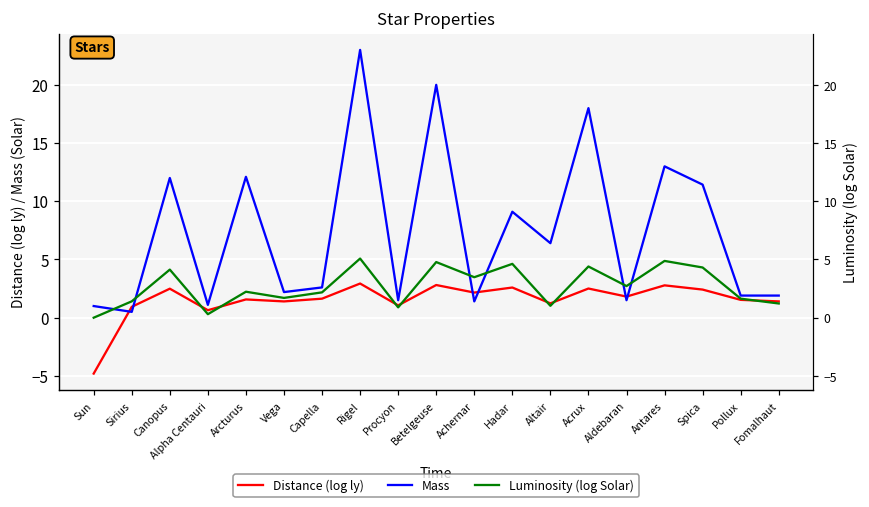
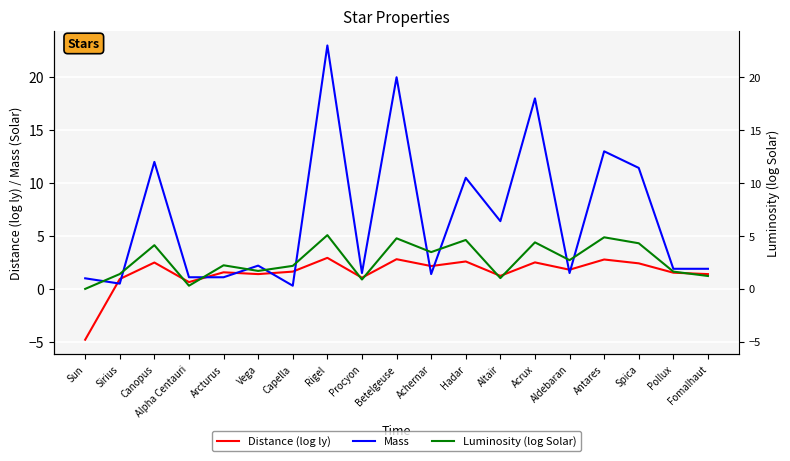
  {
    "Distance (log ly)": {
      "Sun": -4.8,
      "Sirius": 0.9,
      "Canopus": 2.5,
      "Alpha Centauri": 0.6,
      "Arcturus": 1.6,
      "Vega": 1.4,
      "Capella": 1.6,
      "Rigel": 2.9,
      "Betelgeuse": 2.8,
      "Achernar": 2.2,
      "Hadar": 2.6,
      "Acrux": 2.5,
      "Aldebaran": 1.8,
      "Antares": 2.8,
      "Spica": 2.4
    },
    "Mass": {
      "Sun": 1.0,
      "Sirius": 0.5,
      "Canopus": 12.0,
      "Alpha Centauri": 1.1,
-     "Arcturus": 12.1,
+     "Arcturus": 1.1,
      "Vega": 2.2,
-     "Capella": 2.6,
+     "Capella": 0.3,
      "Rigel": 23.0,
      "Procyon": 1.5,
      "Betelgeuse": 20.0,
      "Achernar": 1.4,
-     "Hadar": 9.1,
+     "Hadar": 10.5,
      "Altair": 6.4,
      "Acrux": 18.0,
      "Aldebaran": 1.5,
      "Antares": 13.0,
      "Spica": 11.4,
      "Pollux": 1.9,
      "Fomalhaut": 1.9
    },
    "Luminosity (log Solar)": {
      "Sun": 0.0,
      "Sirius": 1.4,
      "Canopus": 4.1,
      "Alpha Centauri": 0.3,
      "Arcturus": 2.2,
      "Vega": 1.7,
      "Capella": 2.2,
      "Rigel": 5.1,
      "Betelgeuse": 4.8,
      "Achernar": 3.5,
      "Hadar": 4.6,
      "Acrux": 4.4,
      "Aldebaran": 2.7,
      "Antares": 4.9,
      "Spica": 4.3
    }
  }
